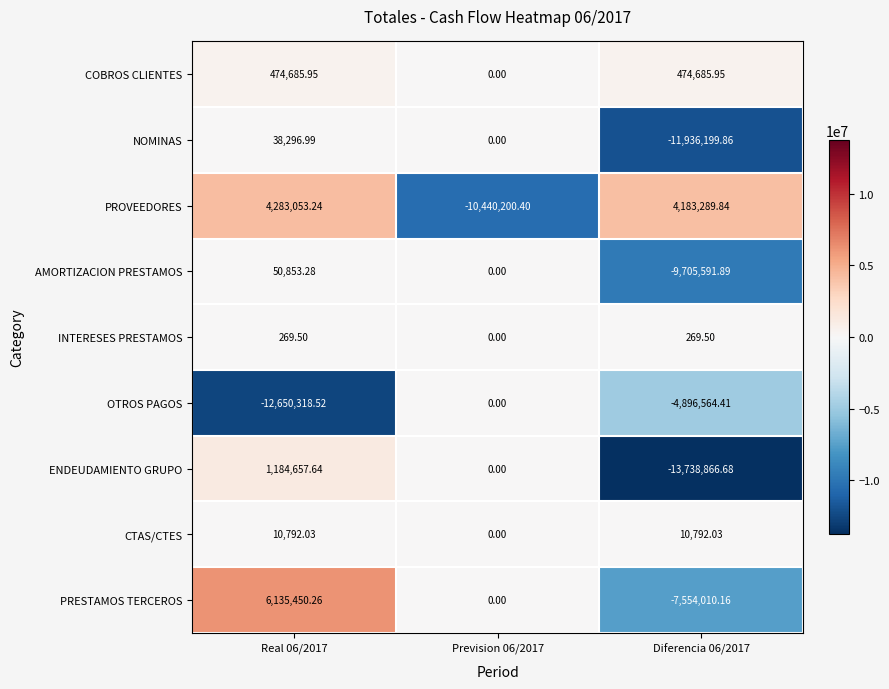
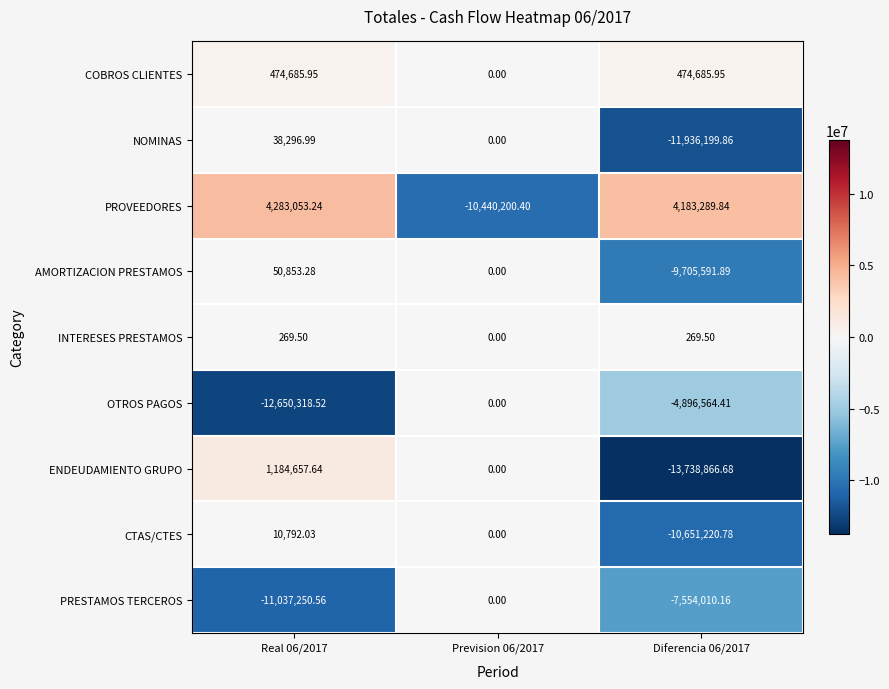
  {
    "COBROS CLIENTES": {
      "Real 06/2017": "474,685.95",
      "Prevision 06/2017": "0.00",
      "Diferencia 06/2017": "474,685.95"
    },
    "NOMINAS": {
      "Real 06/2017": "38,296.99",
      "Prevision 06/2017": "0.00",
      "Diferencia 06/2017": "-11,936,199.86"
    },
    "PROVEEDORES": {
      "Real 06/2017": "4,283,053.24",
      "Prevision 06/2017": "-10,440,200.40",
      "Diferencia 06/2017": "4,183,289.84"
    },
    "AMORTIZACION PRESTAMOS": {
      "Real 06/2017": "50,853.28",
      "Prevision 06/2017": "0.00",
      "Diferencia 06/2017": "-9,705,591.89"
    },
    "INTERESES PRESTAMOS": {
      "Real 06/2017": "269.50",
      "Prevision 06/2017": "0.00",
      "Diferencia 06/2017": "269.50"
    },
    "OTROS PAGOS": {
      "Real 06/2017": "-12,650,318.52",
      "Prevision 06/2017": "0.00",
      "Diferencia 06/2017": "-4,896,564.41"
    },
    "ENDEUDAMIENTO GRUPO": {
      "Real 06/2017": "1,184,657.64",
      "Prevision 06/2017": "0.00",
      "Diferencia 06/2017": "-13,738,866.68"
    },
    "CTAS/CTES": {
      "Real 06/2017": "10,792.03",
      "Prevision 06/2017": "0.00",
-     "Diferencia 06/2017": "10,792.03"
+     "Diferencia 06/2017": "-10,651,220.78"
    },
    "PRESTAMOS TERCEROS": {
-     "Real 06/2017": "6,135,450.26",
+     "Real 06/2017": "-11,037,250.56",
      "Prevision 06/2017": "0.00",
      "Diferencia 06/2017": "-7,554,010.16"
    }
  }
